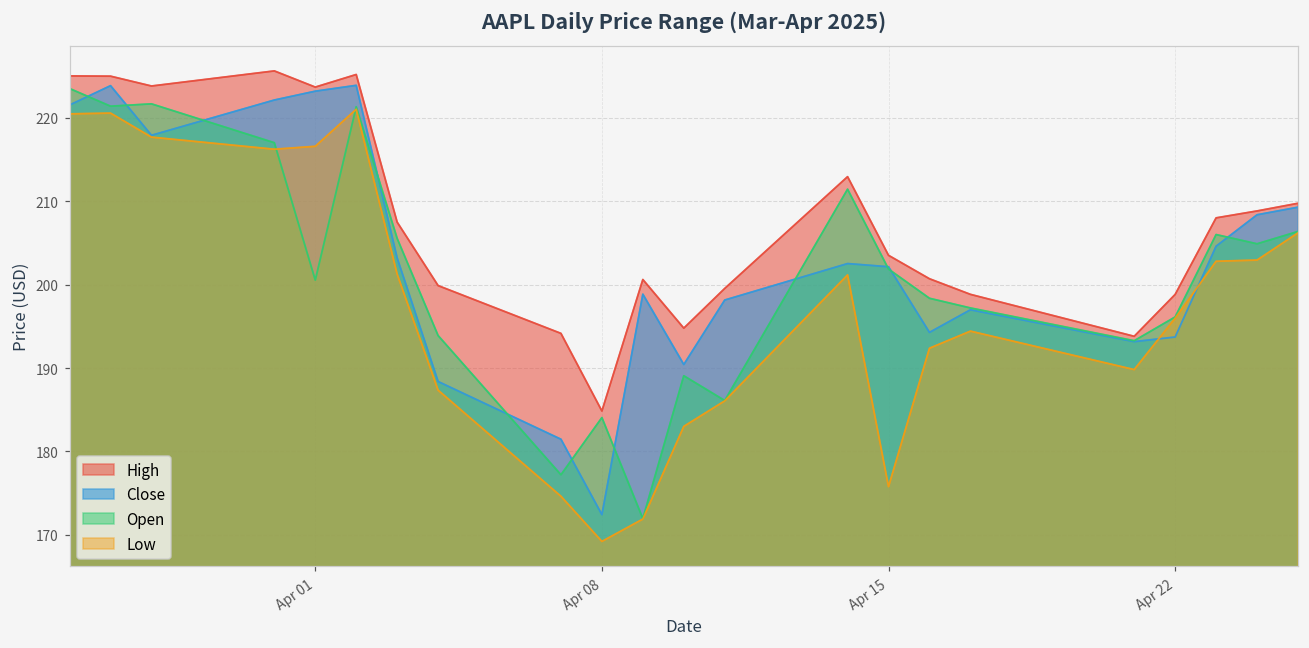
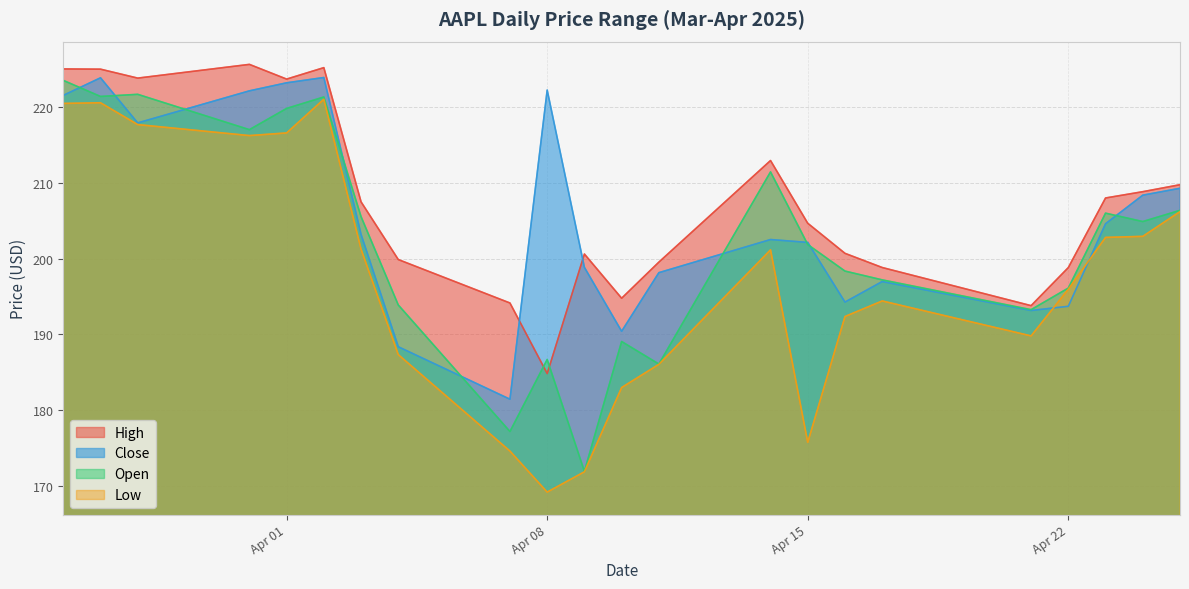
  {
    "High": {
      "Apr 01": 224,
      "Apr 08": 185,
-     "Apr 15": 204,
+     "Apr 15": 205,
      "Apr 22": 199
    },
    "Close": {
      "Apr 01": 223,
-     "Apr 08": 172,
+     "Apr 08": 222,
      "Apr 22": 194
    },
    "Open": {
-     "Apr 01": 201,
-     "Apr 08": 184
+     "Apr 01": 220,
+     "Apr 08": 187
    },
    "Low": {
      "Apr 01": 217,
      "Apr 08": 169,
      "Apr 15": 176
    }
  }
